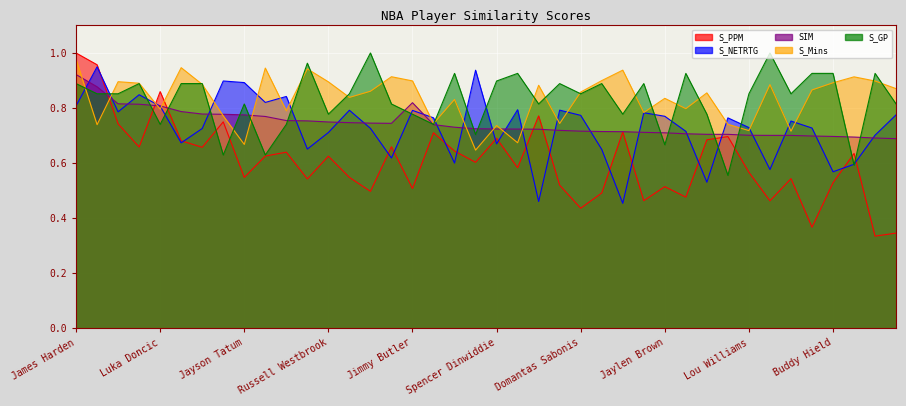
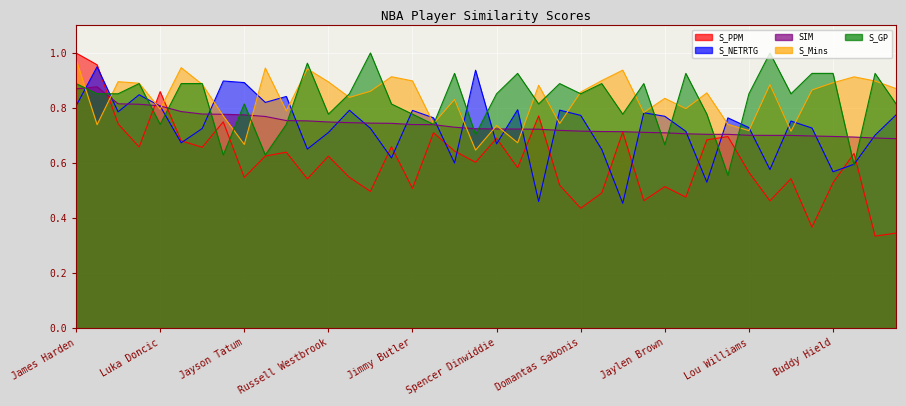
  {
    "S_PPM": {
      "James Harden": 1.00,
      "Luka Doncic": 0.86,
      "Jayson Tatum": 0.55,
      "Russell Westbrook": 0.63,
      "Jimmy Butler": 0.51,
      "Spencer Dinwiddie": 0.69,
      "Domantas Sabonis": 0.44,
      "Jaylen Brown": 0.51,
      "Lou Williams": 0.57,
      "Buddy Hield": 0.53
    },
    "S_NETRTG": {
      "James Harden": 0.81,
      "Jayson Tatum": 0.89,
      "Russell Westbrook": 0.71,
      "Jimmy Butler": 0.79,
      "Spencer Dinwiddie": 0.67,
      "Domantas Sabonis": 0.77,
      "Jaylen Brown": 0.77,
      "Lou Williams": 0.73,
      "Buddy Hield": 0.57
    },
    "SIM": {
-     "James Harden": 0.92,
+     "James Harden": 0.87,
      "Jayson Tatum": 0.78,
      "Russell Westbrook": 0.75,
-     "Jimmy Butler": 0.82,
+     "Jimmy Butler": 0.74,
      "Spencer Dinwiddie": 0.72,
      "Domantas Sabonis": 0.72,
      "Jaylen Brown": 0.71,
      "Lou Williams": 0.70,
      "Buddy Hield": 0.70
    },
    "S_Mins": {
      "James Harden": 0.98,
      "Luka Doncic": 0.80,
      "Jayson Tatum": 0.67,
      "Russell Westbrook": 0.90,
      "Jimmy Butler": 0.90,
      "Spencer Dinwiddie": 0.74,
      "Jaylen Brown": 0.84,
      "Lou Williams": 0.72,
      "Buddy Hield": 0.89
    },
    "S_GP": {
      "James Harden": 0.89,
      "Luka Doncic": 0.74,
      "Jayson Tatum": 0.81,
      "Russell Westbrook": 0.78,
      "Jimmy Butler": 0.78,
-     "Spencer Dinwiddie": 0.90,
+     "Spencer Dinwiddie": 0.85,
      "Jaylen Brown": 0.67,
      "Lou Williams": 0.85,
      "Buddy Hield": 0.93
    }
  }
